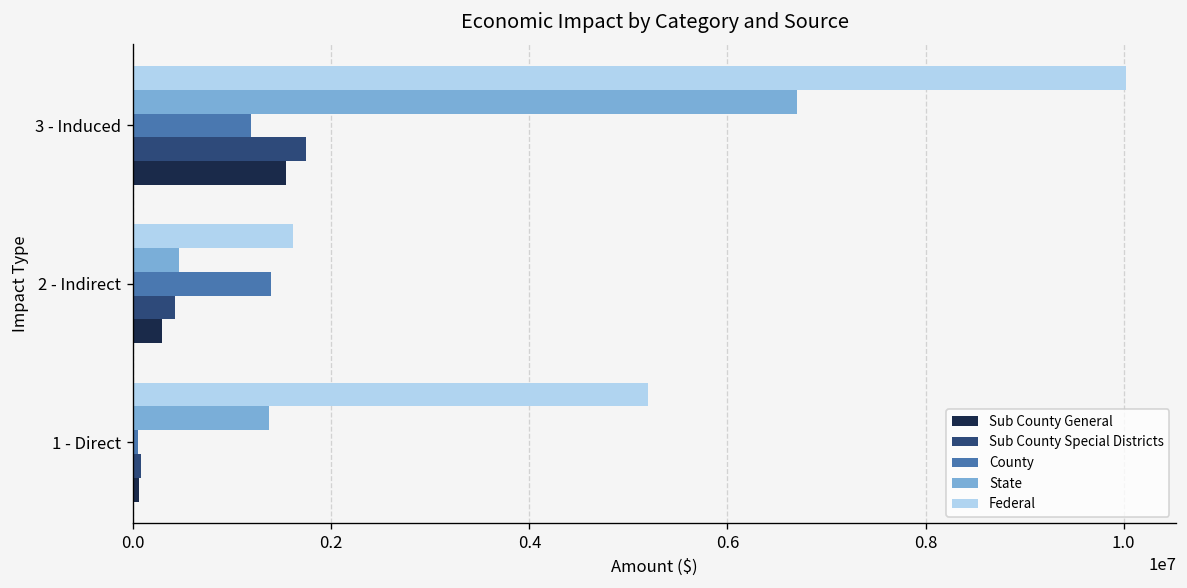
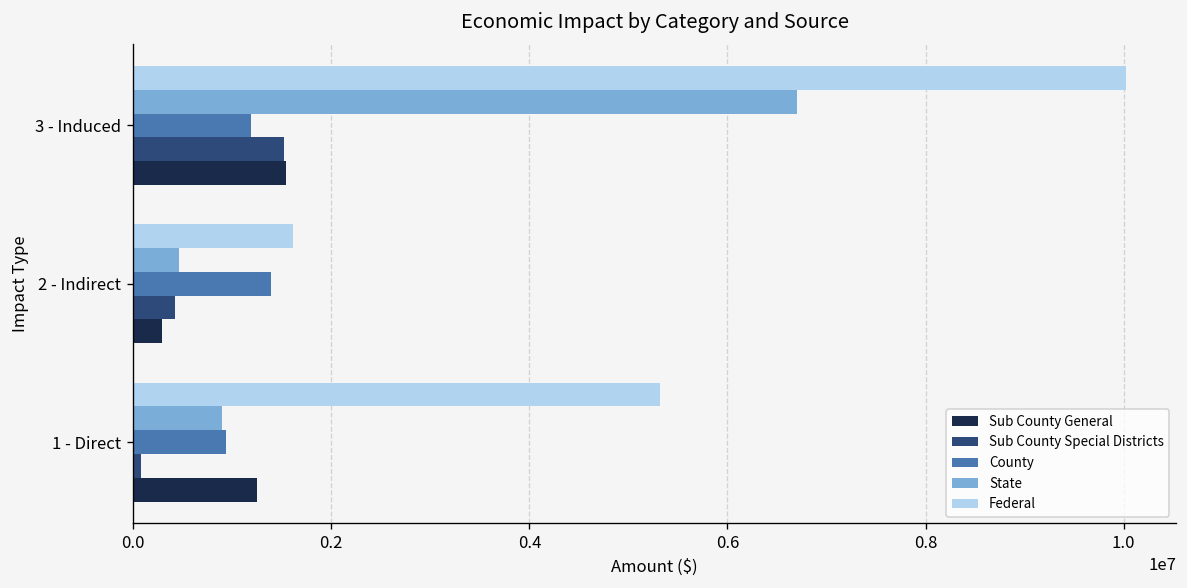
  {
    "Sub County General": {
      "3 - Induced": 1500000,
      "2 - Indirect": 300000,
-     "1 - Direct": 100000
+     "1 - Direct": 1300000
    },
    "Sub County Special Districts": {
-     "3 - Induced": 1700000,
+     "3 - Induced": 1500000,
      "2 - Indirect": 400000,
      "1 - Direct": 100000
    },
    "County": {
      "3 - Induced": 1200000,
      "2 - Indirect": 1400000,
-     "1 - Direct": 100000
+     "1 - Direct": 900000
    },
    "State": {
      "3 - Induced": 6700000,
      "2 - Indirect": 500000,
-     "1 - Direct": 1400000
+     "1 - Direct": 900000
    },
    "Federal": {
      "3 - Induced": 10000000,
      "2 - Indirect": 1600000,
-     "1 - Direct": 5200000
+     "1 - Direct": 5300000
    }
  }
